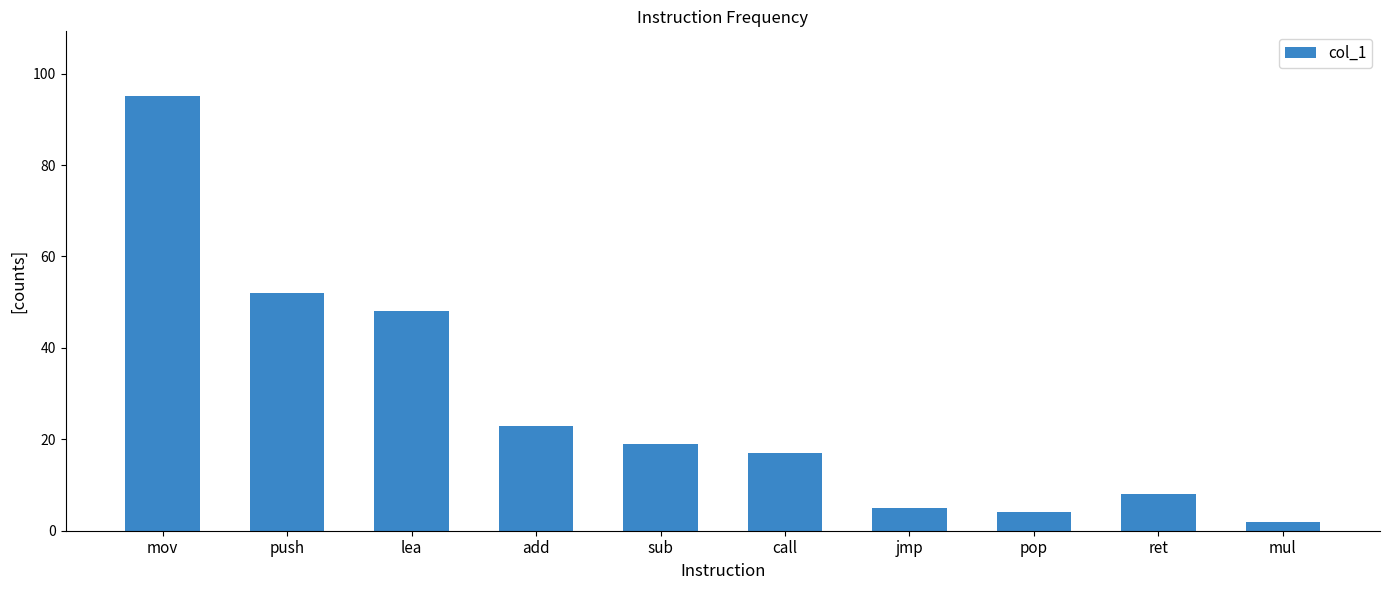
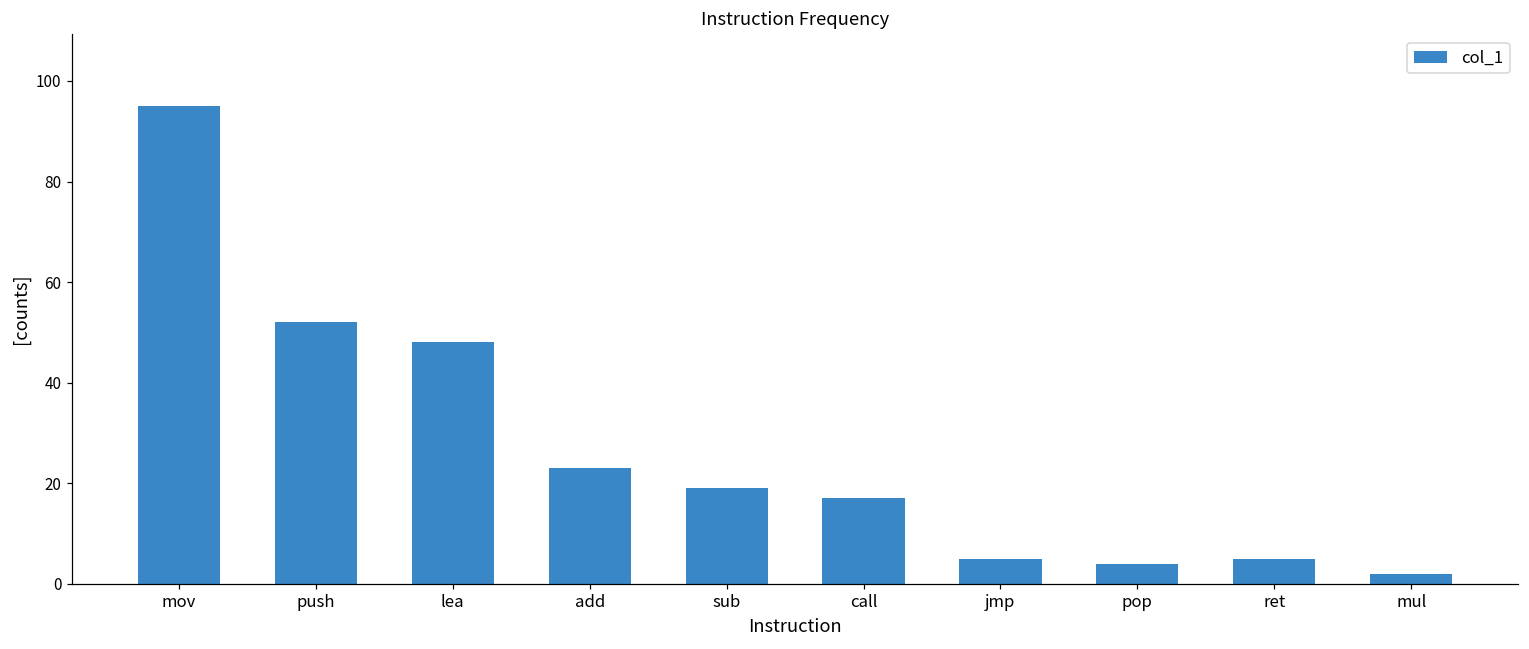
  {
    "mov": 95,
    "push": 52,
    "lea": 48,
    "add": 23,
    "sub": 19,
    "call": 17,
    "jmp": 5,
    "pop": 4,
-   "ret": 8,
+   "ret": 5,
    "mul": 2
  }
